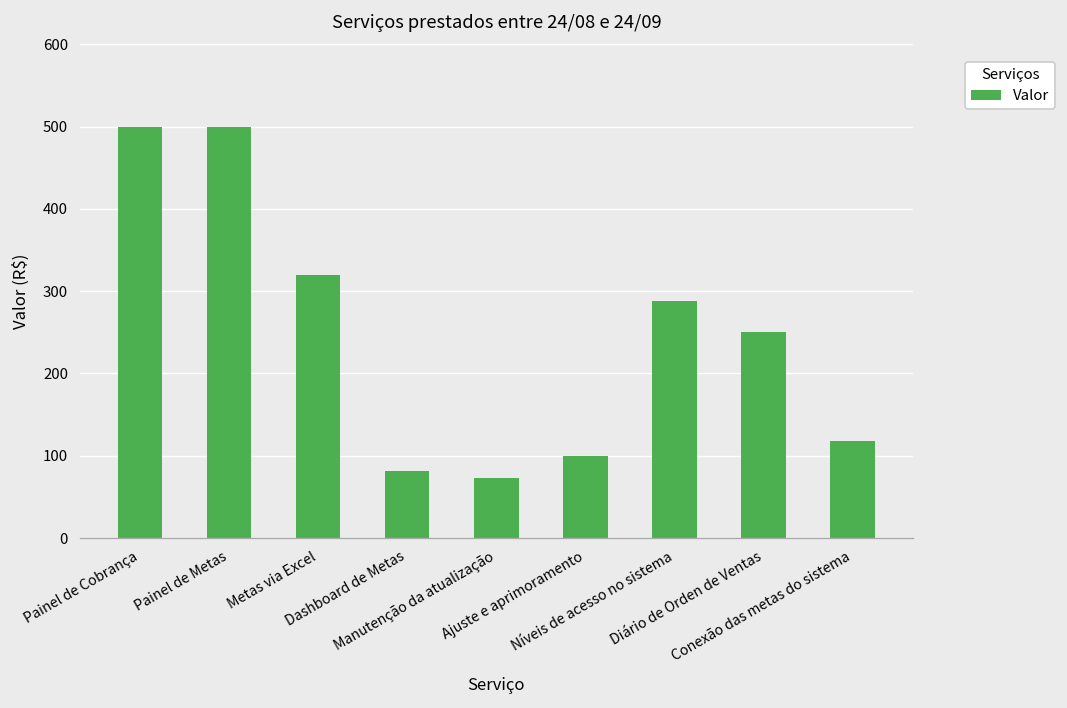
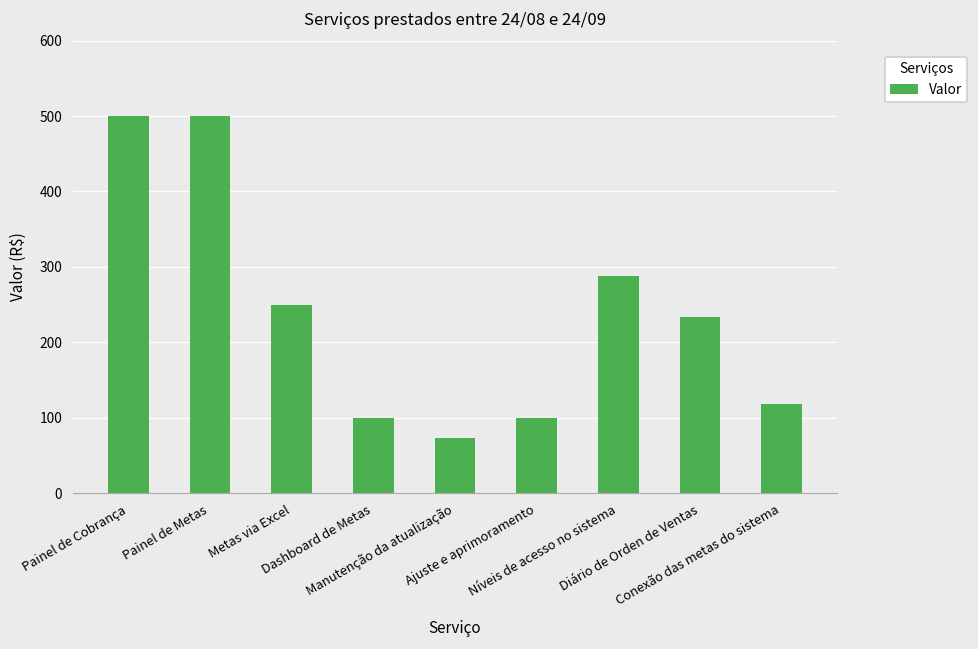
  {
    "Painel de Cobrança": 500,
    "Painel de Metas": 500,
-   "Metas via Excel": 320,
-   "Dashboard de Metas": 80,
+   "Metas via Excel": 250,
+   "Dashboard de Metas": 100,
    "Manutenção da atualização": 70,
    "Ajuste e aprimoramento": 100,
    "Níveis de acesso no sistema": 290,
-   "Diário de Orden de Ventas": 250,
+   "Diário de Orden de Ventas": 230,
    "Conexão das metas do sistema": 120
  }
